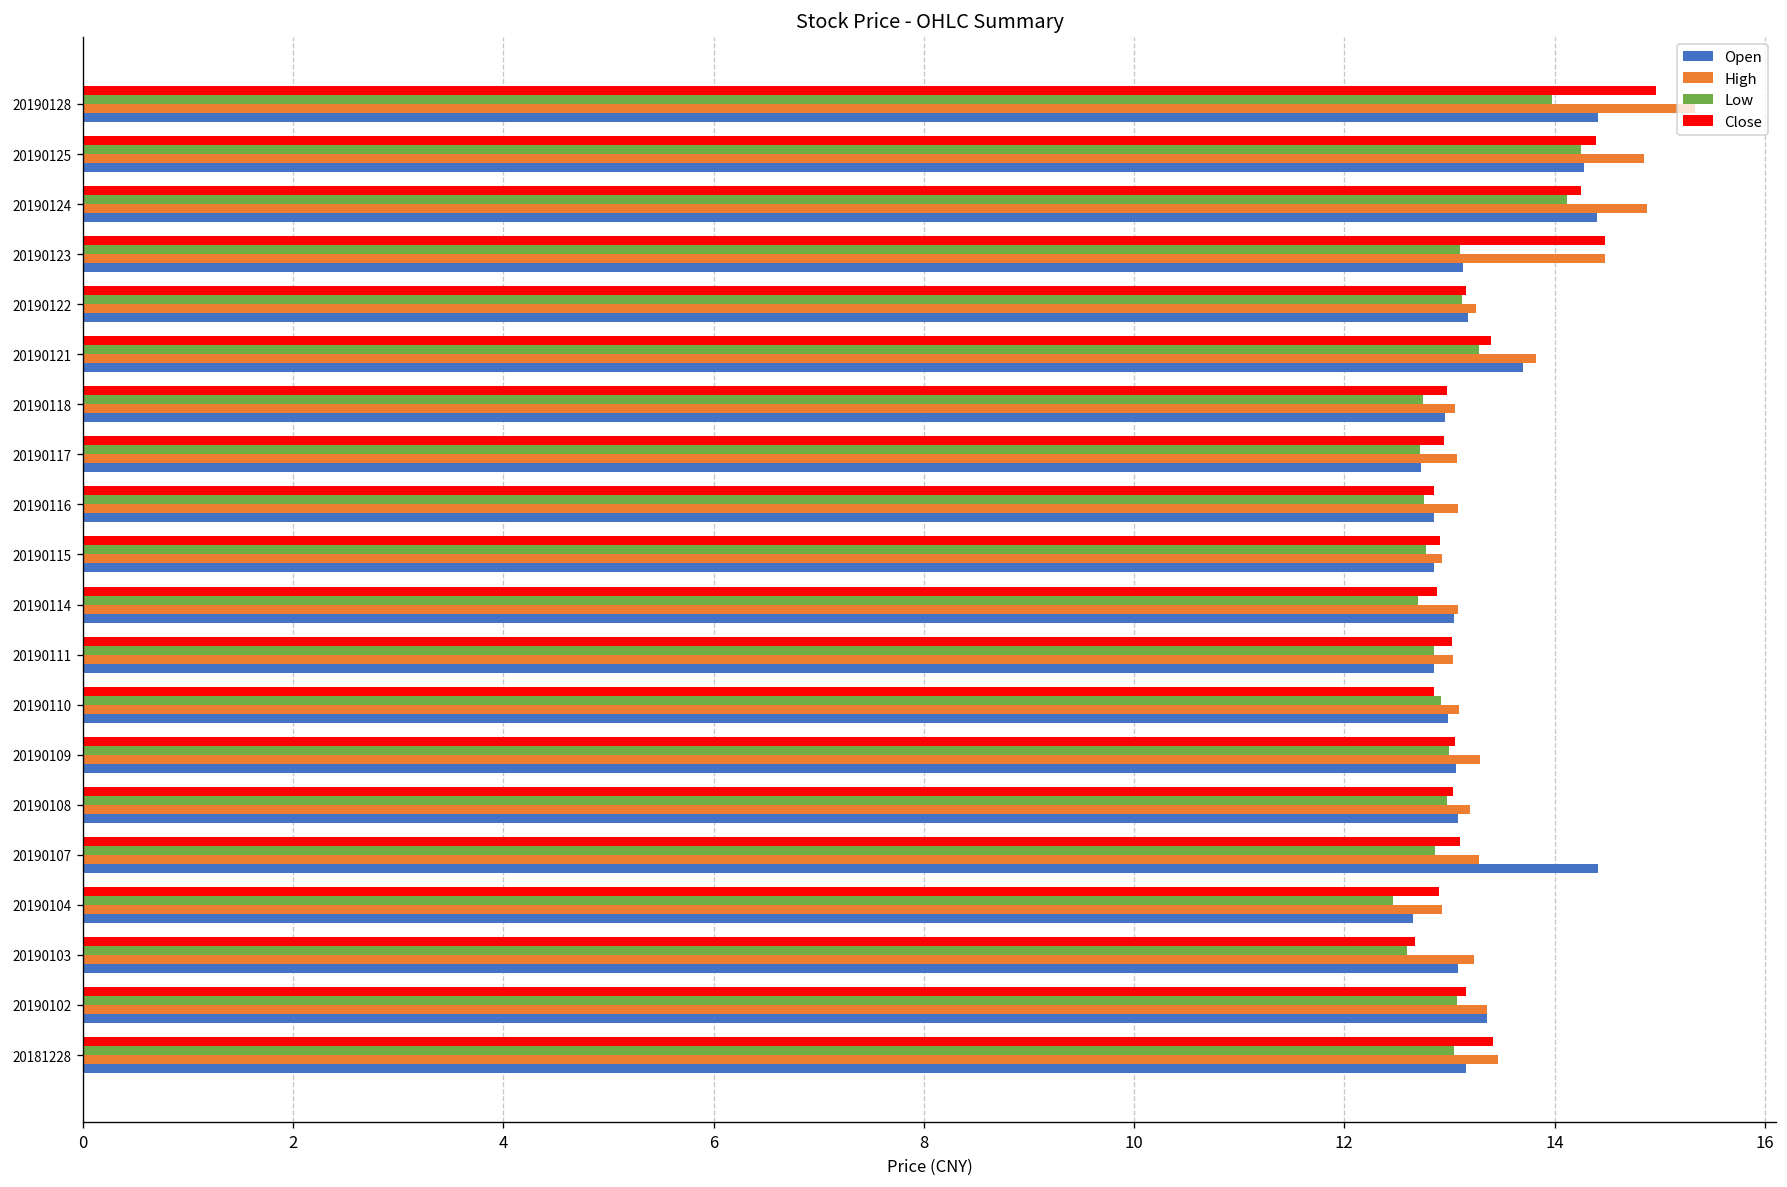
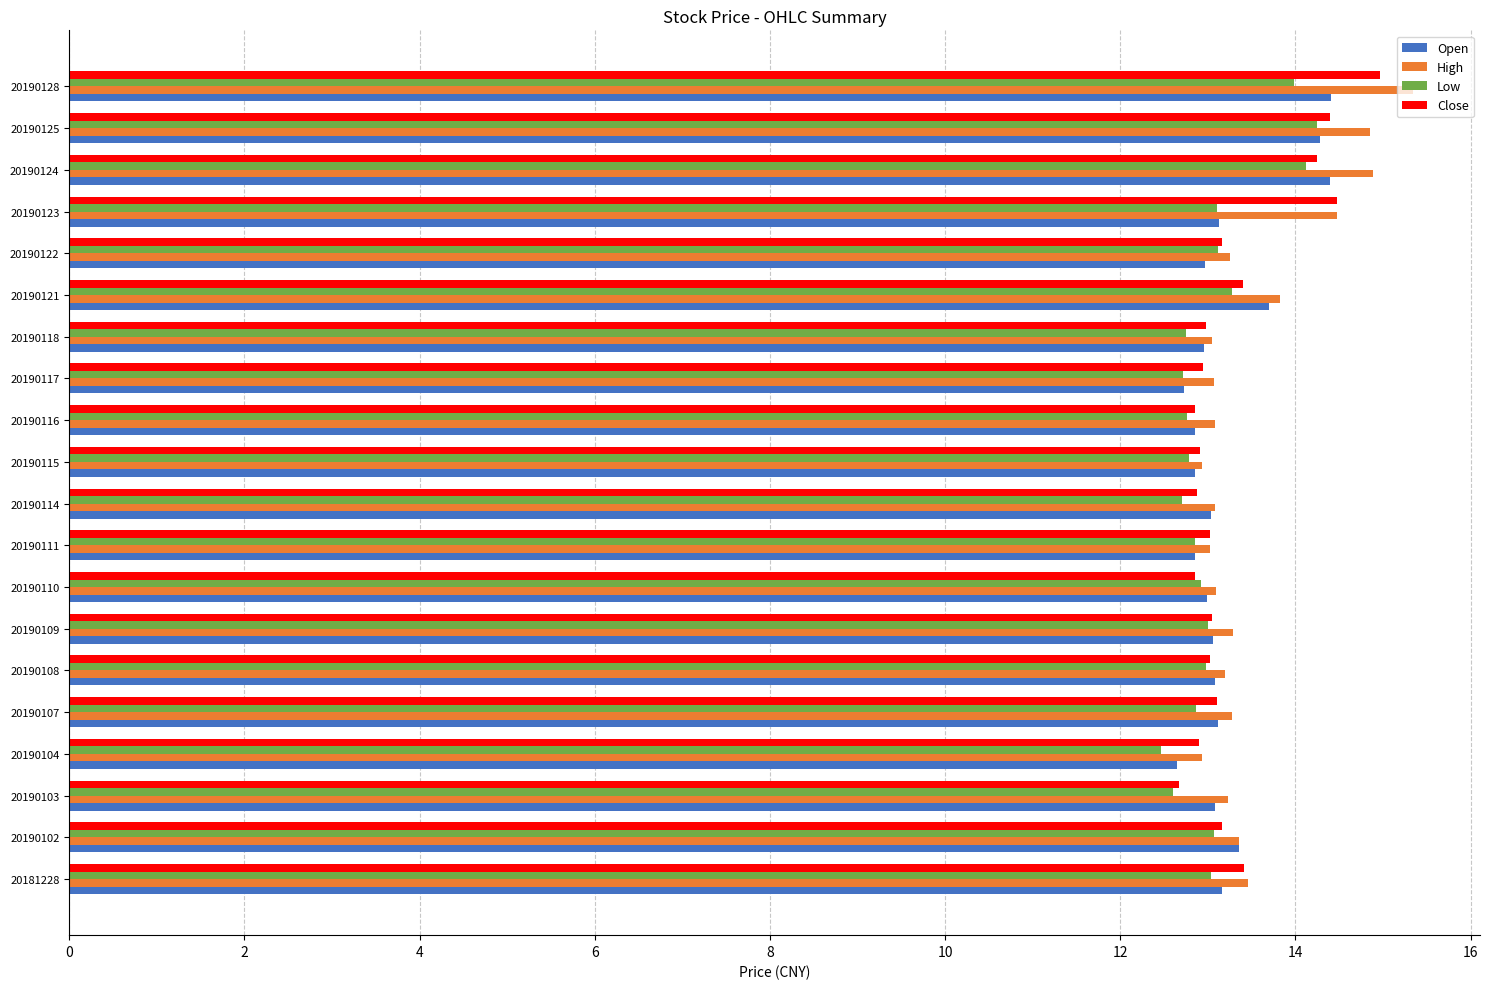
  {
    "Open": {
      "20190128": 14.4,
      "20190125": 14.3,
      "20190124": 14.4,
      "20190123": 13.1,
-     "20190122": 13.2,
+     "20190122": 13.0,
      "20190121": 13.7,
      "20190118": 13.0,
      "20190117": 12.7,
      "20190116": 12.9,
      "20190115": 12.9,
      "20190114": 13.0,
      "20190111": 12.9,
      "20190110": 13.0,
      "20190109": 13.1,
      "20190108": 13.1,
-     "20190107": 14.4,
+     "20190107": 13.1,
      "20190104": 12.7,
      "20190103": 13.1,
      "20190102": 13.4,
      "20181228": 13.2
    },
    "High": {
      "20190125": 14.9,
      "20190124": 14.9,
      "20190123": 14.5,
      "20190122": 13.3,
      "20190121": 13.8,
      "20190118": 13.1,
      "20190117": 13.1,
      "20190116": 13.1,
      "20190115": 12.9,
      "20190114": 13.1,
      "20190111": 13.0,
      "20190110": 13.1,
      "20190109": 13.3,
      "20190108": 13.2,
      "20190107": 13.3,
      "20190104": 12.9,
      "20190103": 13.2,
      "20190102": 13.4,
      "20181228": 13.5
    },
    "Low": {
      "20190128": 14.0,
      "20190125": 14.3,
      "20190124": 14.1,
      "20190123": 13.1,
      "20190122": 13.1,
      "20190121": 13.3,
      "20190118": 12.8,
      "20190117": 12.7,
      "20190116": 12.8,
      "20190115": 12.8,
      "20190114": 12.7,
      "20190111": 12.9,
      "20190110": 12.9,
      "20190109": 13.0,
      "20190108": 13.0,
      "20190107": 12.9,
      "20190104": 12.5,
      "20190103": 12.6,
      "20190102": 13.1,
      "20181228": 13.0
    },
    "Close": {
      "20190128": 15.0,
      "20190125": 14.4,
      "20190124": 14.3,
      "20190123": 14.5,
      "20190122": 13.2,
      "20190121": 13.4,
      "20190118": 13.0,
      "20190117": 13.0,
      "20190116": 12.9,
      "20190115": 12.9,
      "20190114": 12.9,
      "20190111": 13.0,
      "20190110": 12.9,
      "20190109": 13.1,
      "20190108": 13.0,
      "20190107": 13.1,
      "20190104": 12.9,
      "20190103": 12.7,
      "20190102": 13.2,
      "20181228": 13.4
    }
  }
